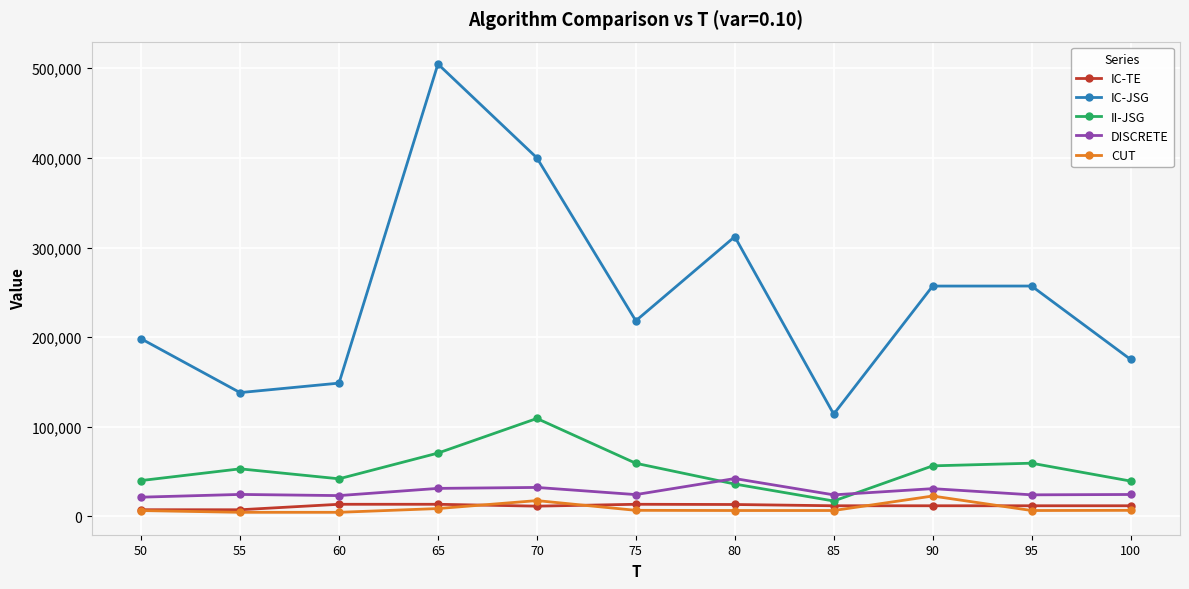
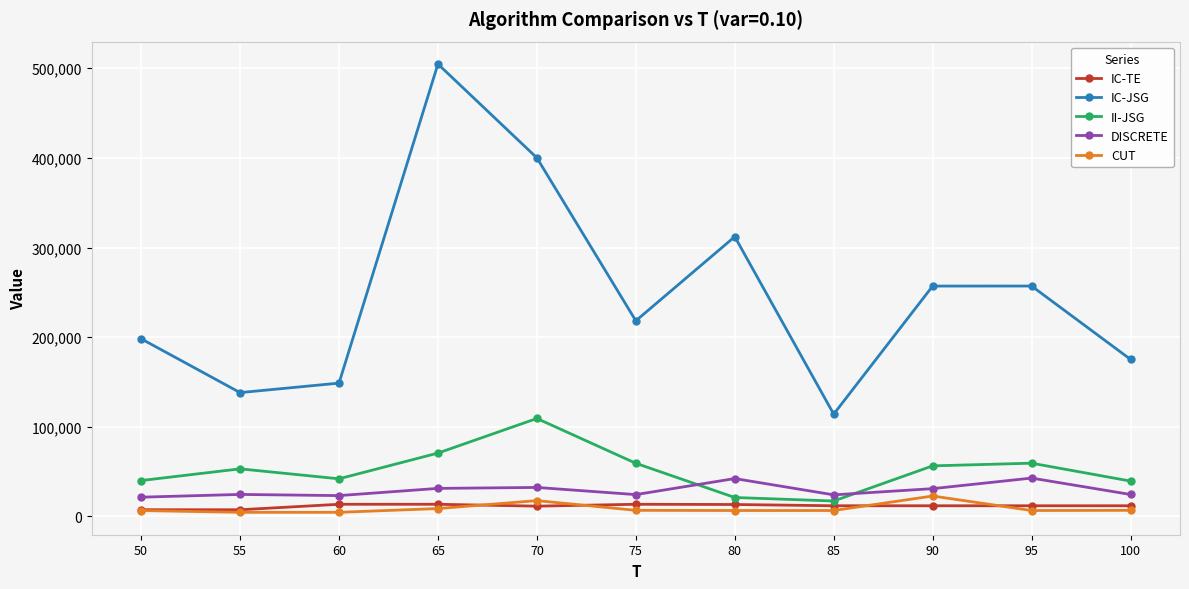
  {
    "IC-TE": {
      "60": "10,000",
      "65": "10,000",
      "70": "10,000",
      "75": "10,000",
      "80": "10,000",
      "85": "10,000",
      "90": "10,000",
      "95": "10,000",
      "100": "10,000"
    },
    "IC-JSG": {
      "50": "200,000",
      "55": "140,000",
      "60": "150,000",
      "65": "500,000",
      "70": "400,000",
      "75": "220,000",
      "80": "310,000",
      "85": "110,000",
      "90": "260,000",
      "95": "260,000",
      "100": "180,000"
    },
    "II-JSG": {
      "50": "40,000",
      "55": "50,000",
      "60": "40,000",
      "65": "70,000",
      "70": "110,000",
      "75": "60,000",
-     "80": "40,000",
+     "80": "20,000",
      "85": "20,000",
      "90": "60,000",
      "95": "60,000",
      "100": "40,000"
    },
    "DISCRETE": {
      "50": "20,000",
      "55": "20,000",
      "60": "20,000",
      "65": "30,000",
      "70": "30,000",
      "75": "20,000",
      "80": "40,000",
      "85": "20,000",
      "90": "30,000",
-     "95": "20,000",
+     "95": "40,000",
      "100": "20,000"
    },
    "CUT": {
      "60": "0",
      "65": "10,000",
      "70": "20,000",
      "75": "10,000",
      "80": "10,000",
      "85": "10,000",
      "90": "20,000",
      "95": "10,000",
      "100": "10,000"
    }
  }
